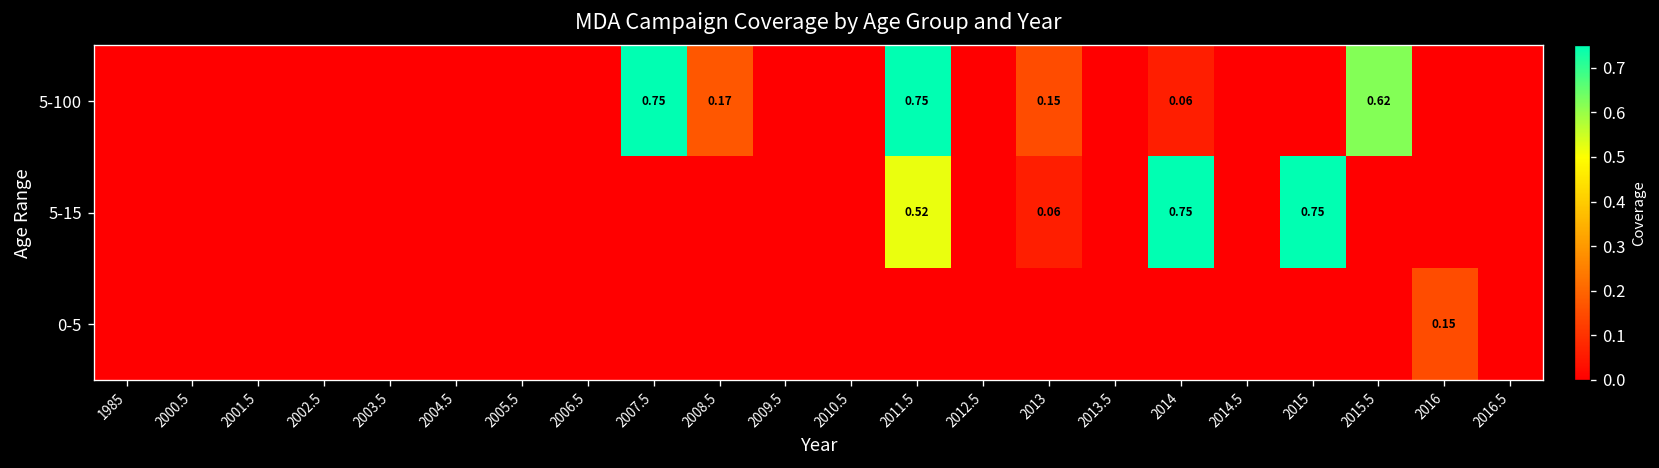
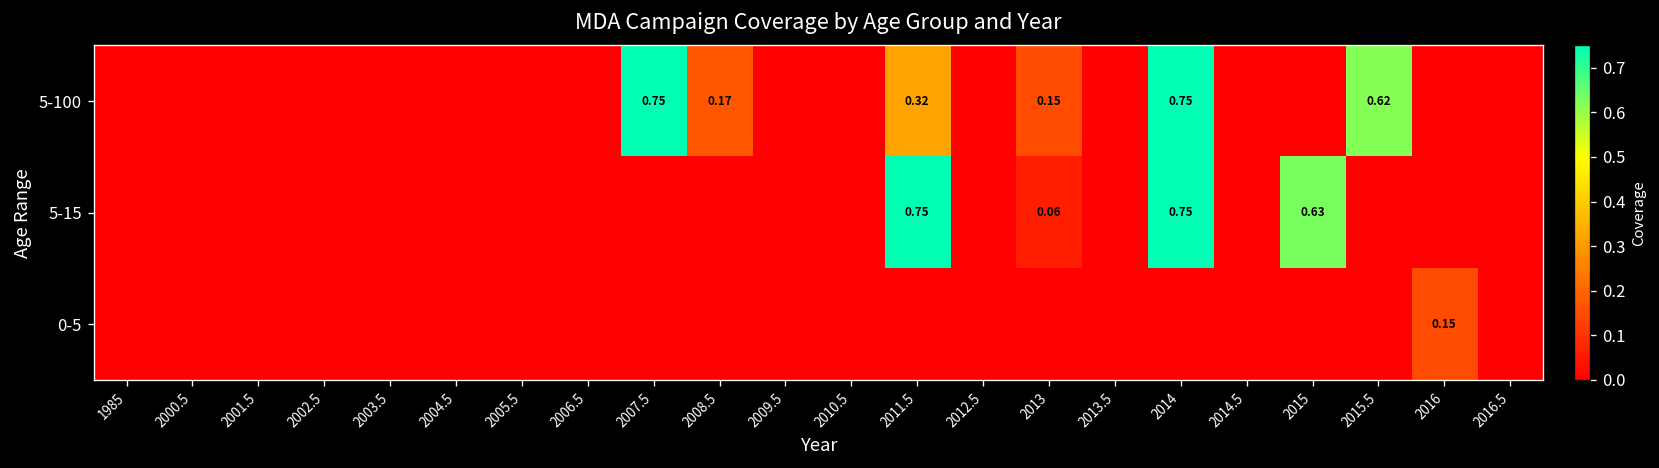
  {
    "5-100": {
      "2007.5": 0.75,
      "2008.5": 0.17,
-     "2011.5": 0.75,
+     "2011.5": 0.32,
      "2013": 0.15,
-     "2014": 0.06,
+     "2014": 0.75,
      "2015.5": 0.62
    },
    "5-15": {
-     "2011.5": 0.52,
+     "2011.5": 0.75,
      "2013": 0.06,
      "2014": 0.75,
-     "2015": 0.75
+     "2015": 0.63
    },
    "0-5": {
      "2016": 0.15
    }
  }
